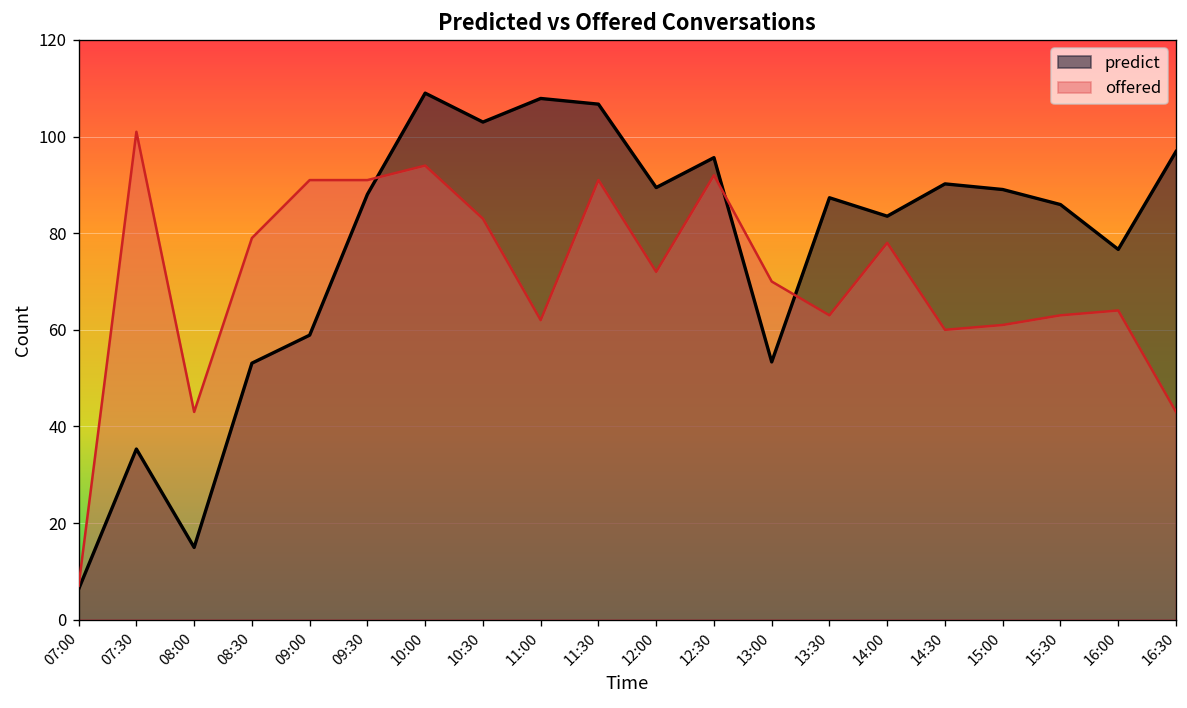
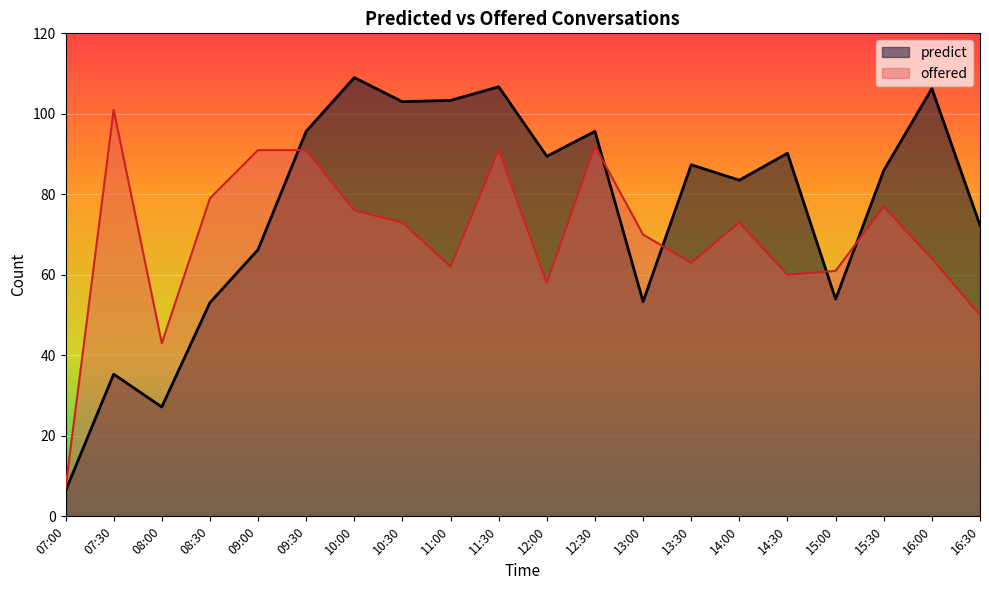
  {
    "predict": {
      "07:00": 6,
      "07:30": 35,
-     "08:00": 15,
+     "08:00": 27,
      "08:30": 53,
-     "09:00": 59,
-     "09:30": 88,
+     "09:00": 66,
+     "09:30": 96,
      "10:00": 109,
      "10:30": 103,
-     "11:00": 108,
+     "11:00": 103,
      "11:30": 107,
      "12:00": 89,
      "12:30": 96,
      "13:00": 53,
      "13:30": 87,
      "14:00": 84,
      "14:30": 90,
-     "15:00": 89,
+     "15:00": 54,
      "15:30": 86,
-     "16:00": 77,
-     "16:30": 97
+     "16:00": 106,
+     "16:30": 72
    },
    "offered": {
      "07:00": 7,
      "07:30": 101,
      "08:00": 43,
      "08:30": 79,
      "09:00": 91,
      "09:30": 91,
-     "10:00": 94,
-     "10:30": 83,
+     "10:00": 76,
+     "10:30": 73,
      "11:00": 62,
      "11:30": 91,
-     "12:00": 72,
+     "12:00": 58,
      "12:30": 92,
      "13:00": 70,
      "13:30": 63,
-     "14:00": 78,
+     "14:00": 73,
      "14:30": 60,
      "15:00": 61,
-     "15:30": 63,
+     "15:30": 77,
      "16:00": 64,
-     "16:30": 43
+     "16:30": 50
    }
  }
